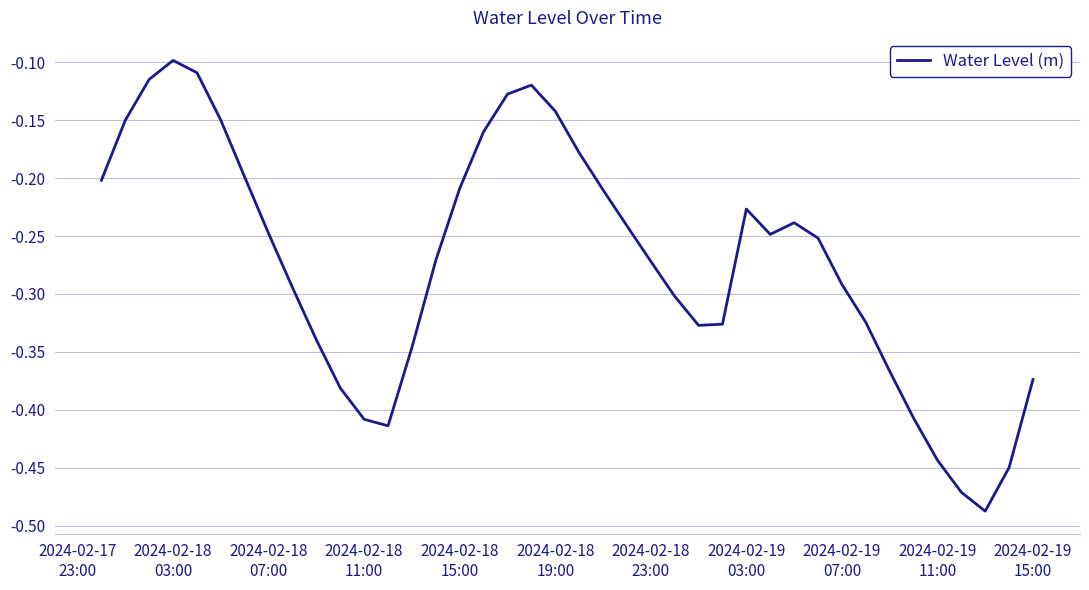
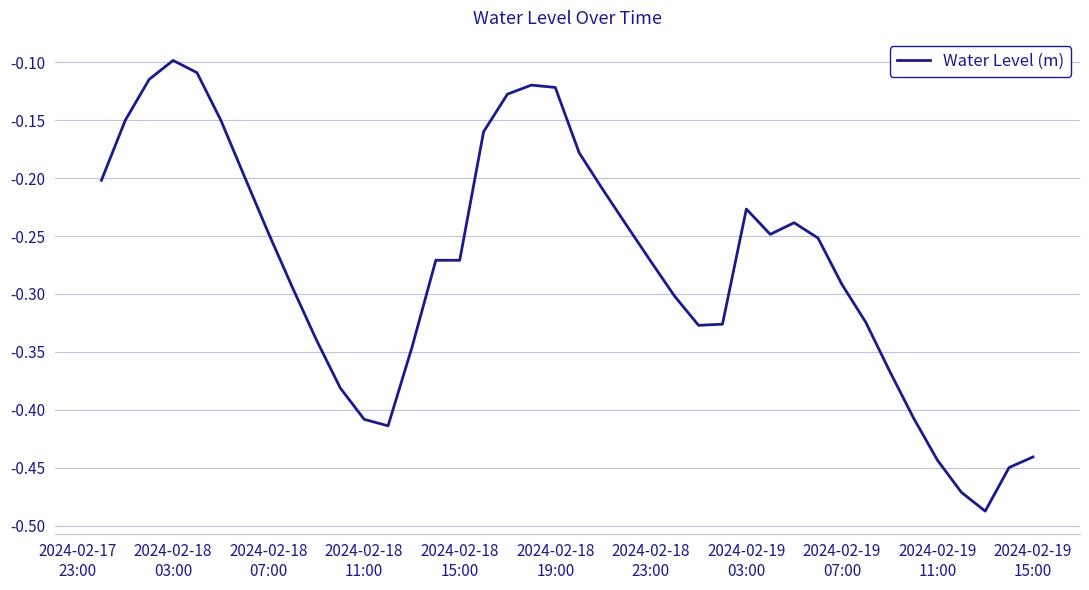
  {
    "2024-02-18 03:00": -0.098,
    "2024-02-18 07:00": -0.248,
    "2024-02-18 11:00": -0.408,
-   "2024-02-18 15:00": -0.209,
-   "2024-02-18 19:00": -0.142,
+   "2024-02-18 15:00": -0.271,
+   "2024-02-18 19:00": -0.122,
    "2024-02-18 23:00": -0.272,
    "2024-02-19 03:00": -0.227,
    "2024-02-19 07:00": -0.292,
    "2024-02-19 11:00": -0.444,
-   "2024-02-19 15:00": -0.374
+   "2024-02-19 15:00": -0.441
  }
